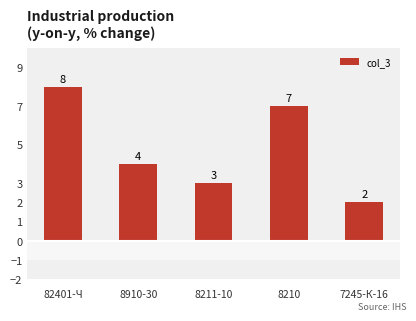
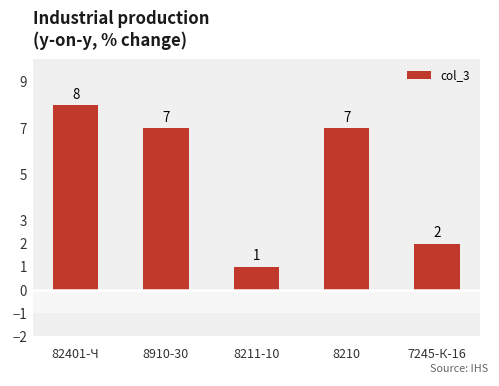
  {
    "82401-Ч": 8,
-   "8910-30": 4,
-   "8211-10": 3,
+   "8910-30": 7,
+   "8211-10": 1,
    "8210": 7,
    "7245-К-16": 2
  }
